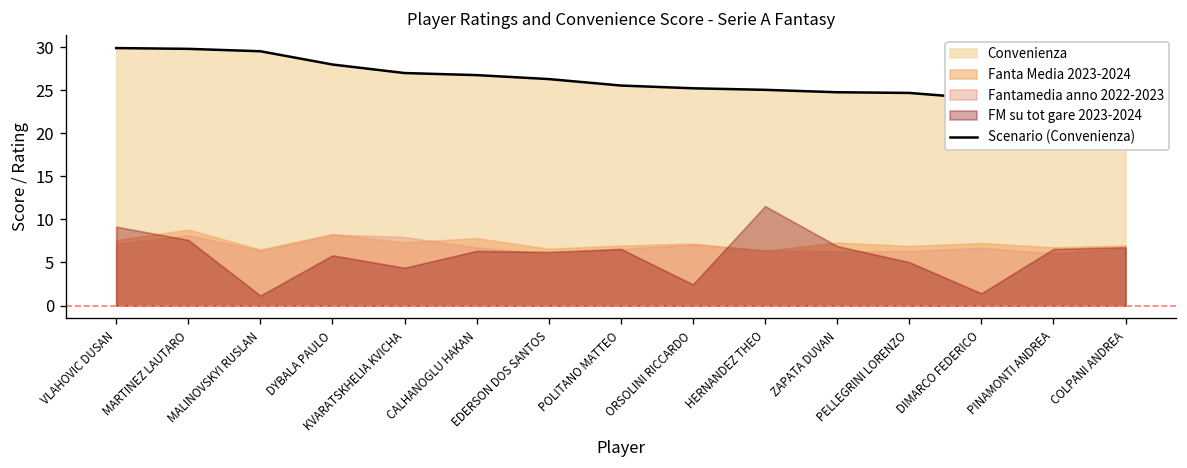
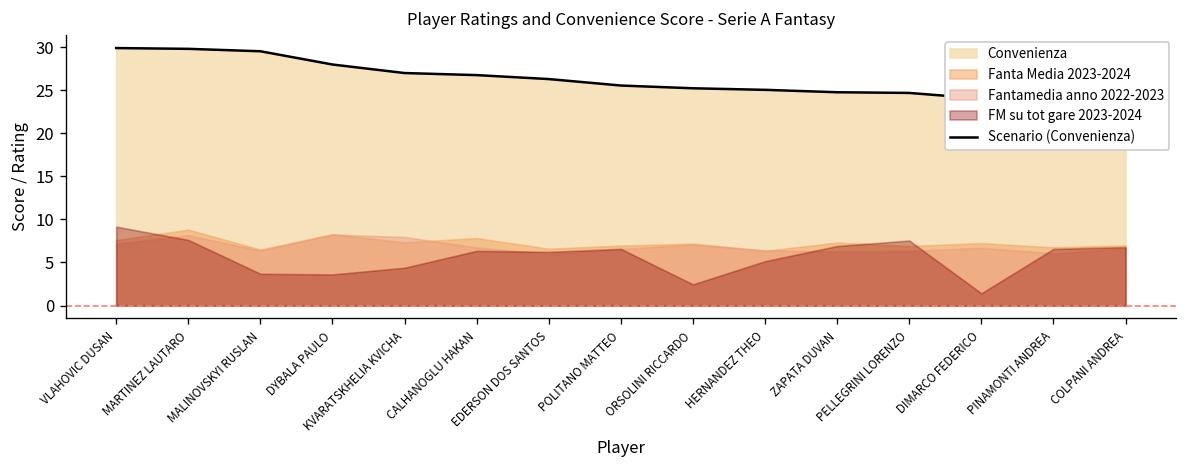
  {
    "FM su tot gare 2023-2024": {
      "VLAHOVIC DUSAN": 9,
      "MARTINEZ LAUTARO": 8,
-     "MALINOVSKYI RUSLAN": 1,
-     "DYBALA PAULO": 6,
+     "MALINOVSKYI RUSLAN": 4,
+     "DYBALA PAULO": 4,
      "KVARATSKHELIA KVICHA": 4,
      "CALHANOGLU HAKAN": 6,
      "ORSOLINI RICCARDO": 2,
-     "HERNANDEZ THEO": 12,
+     "HERNANDEZ THEO": 5,
      "ZAPATA DUVAN": 7,
-     "PELLEGRINI LORENZO": 5,
+     "PELLEGRINI LORENZO": 8,
      "DIMARCO FEDERICO": 1
    }
  }
